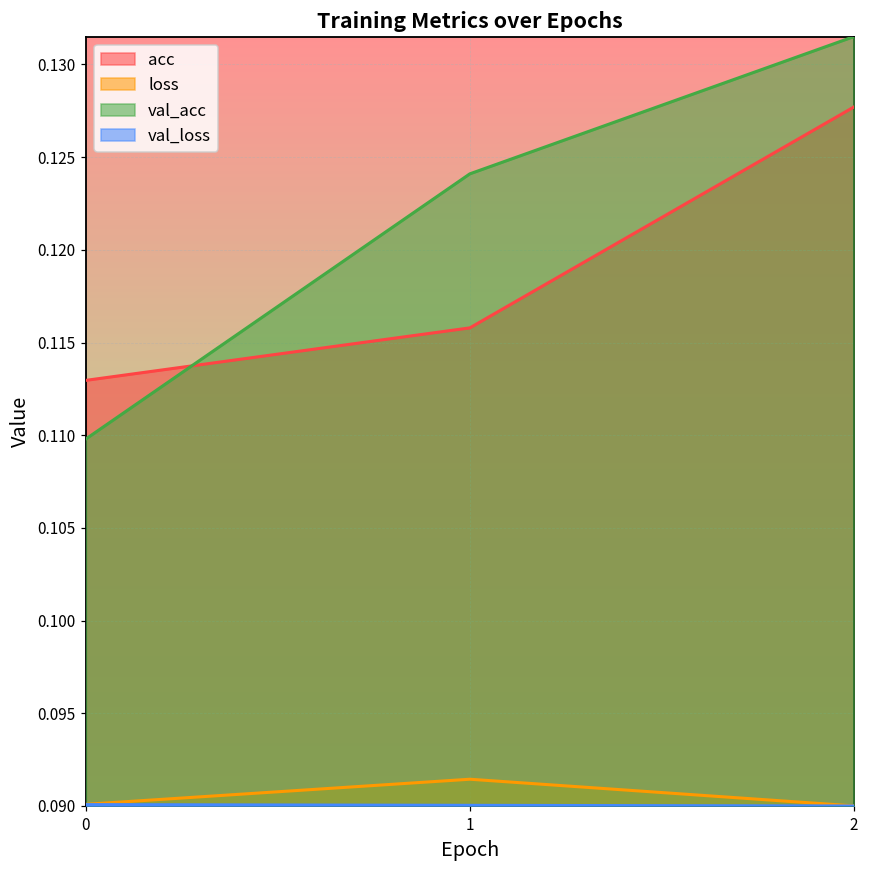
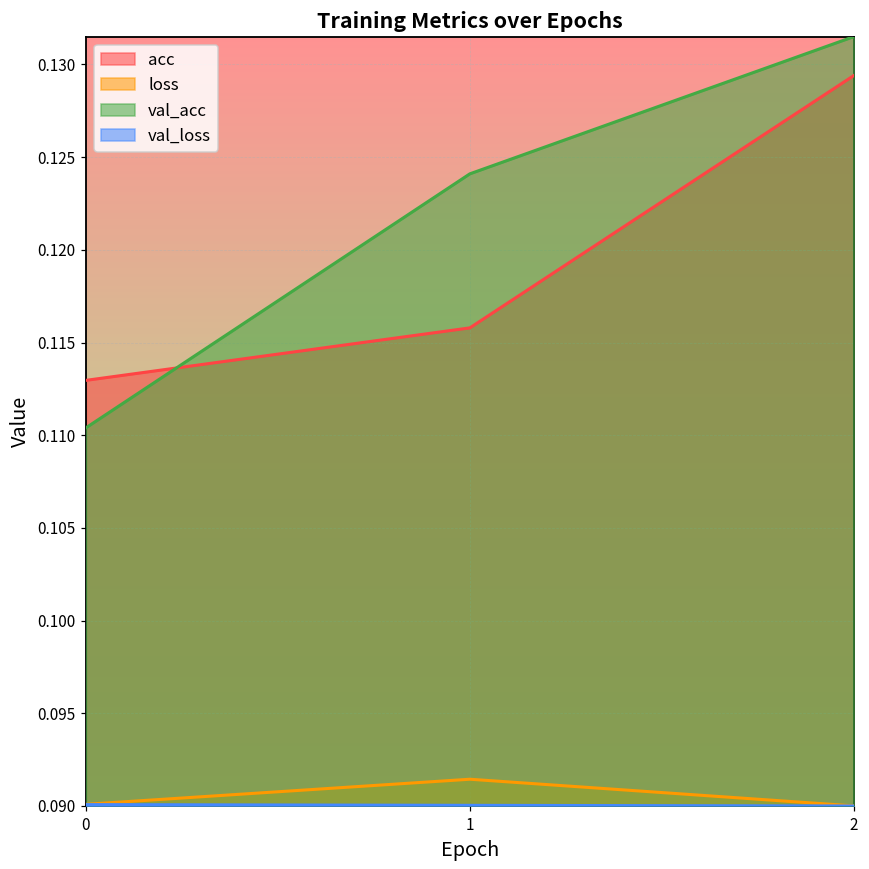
  {
    "acc": {
      "0": 0.1130,
      "1": 0.1158,
-     "2": 0.1277
+     "2": 0.1294
    },
    "loss": {
      "1": 0.0914
    },
    "val_acc": {
-     "0": 0.1098,
+     "0": 0.1104,
      "1": 0.1241,
      "2": 0.1315
    },
    "val_loss": {
      "1": 0.0900
    }
  }
